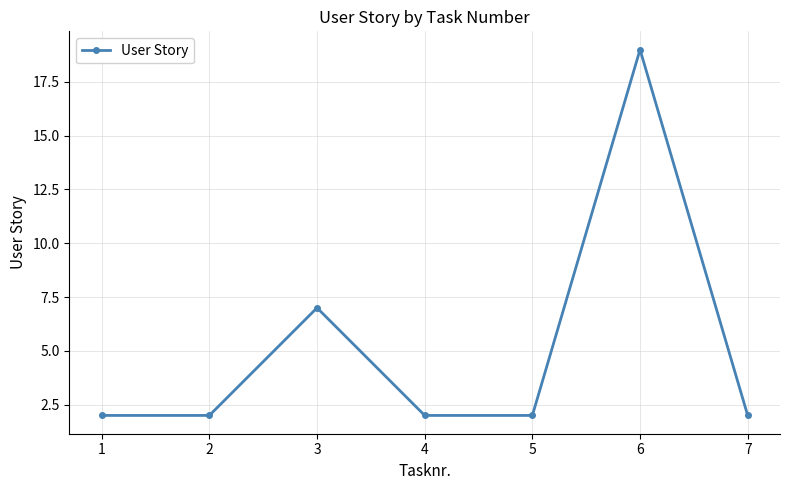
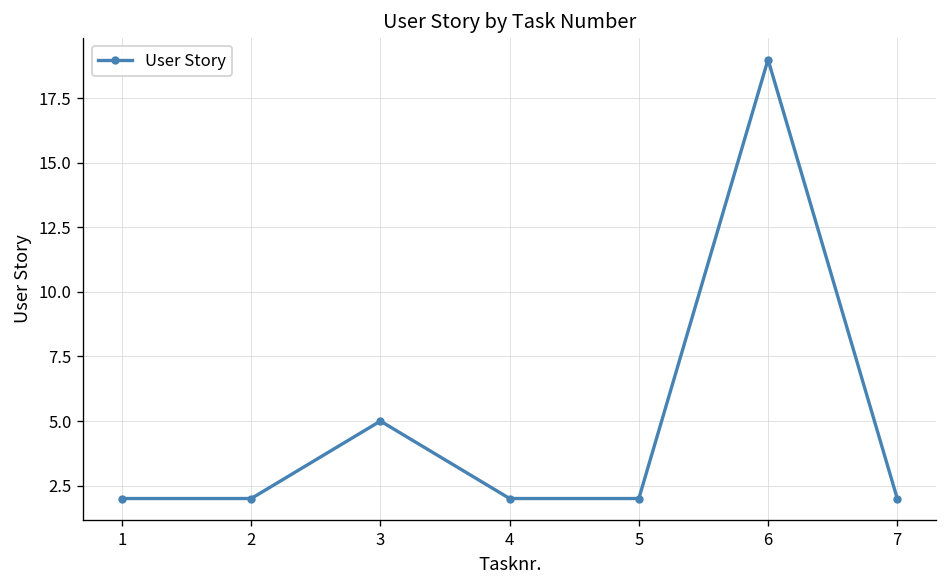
  {
    "1": 2,
    "2": 2,
-   "3": 7,
+   "3": 5,
    "4": 2,
    "5": 2,
    "6": 19,
    "7": 2
  }
